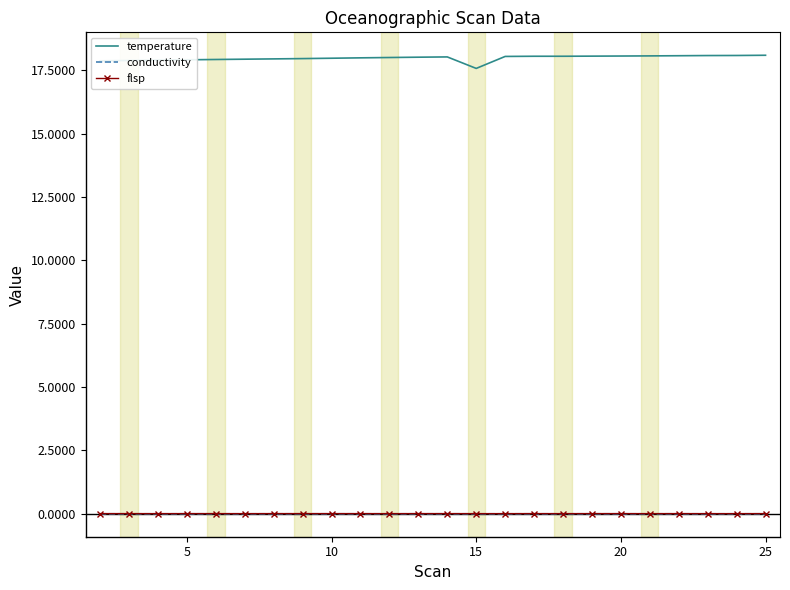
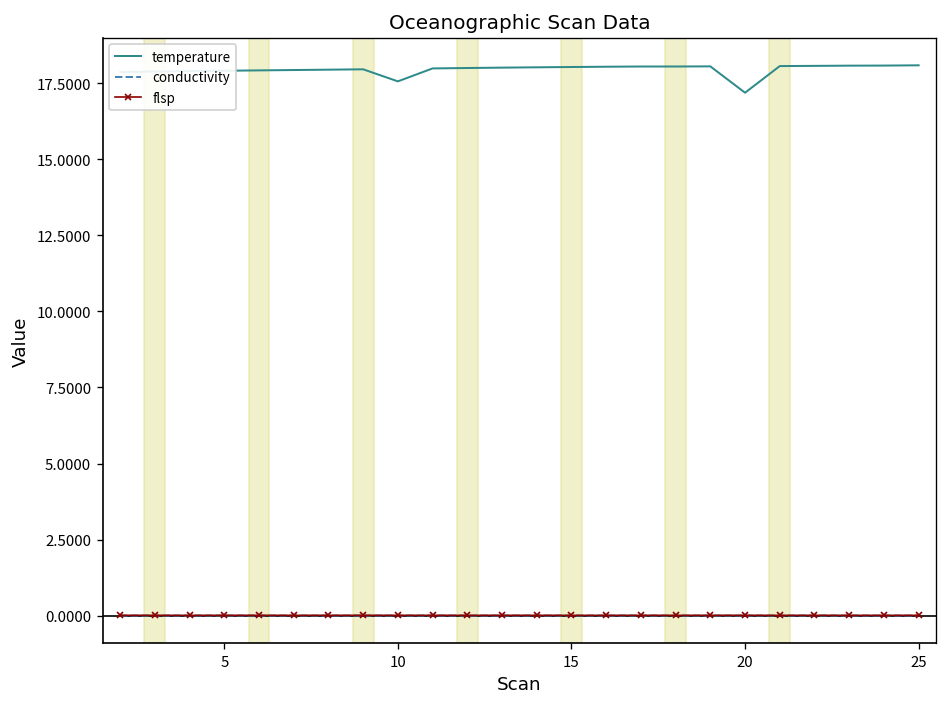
  {
    "temperature": {
-     "10": 18.0,
-     "15": 17.6,
-     "20": 18.1,
+     "10": 17.6,
+     "15": 18.0,
+     "20": 17.2,
      "25": 18.1
    },
    "flsp": {
      "5": 0.0,
      "10": 0.0,
      "15": 0.0,
      "20": 0.0,
      "25": 0.0
    }
  }
